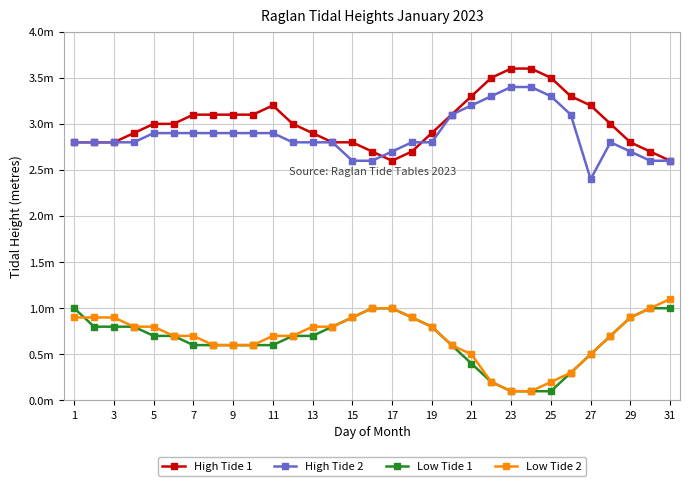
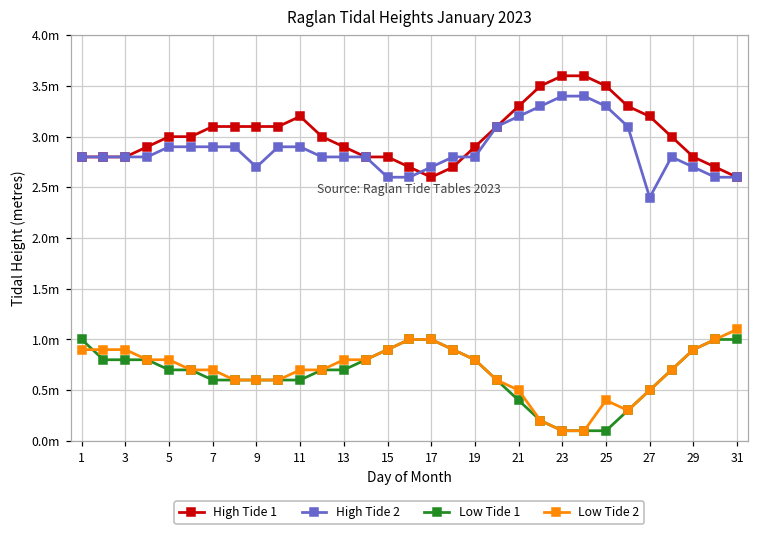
  {
    "High Tide 1": {
      "5": "3.0m",
      "7": "3.1m",
      "9": "3.1m",
      "11": "3.2m",
      "13": "2.9m",
      "15": "2.8m",
      "19": "2.9m",
      "21": "3.3m",
      "23": "3.6m",
      "25": "3.5m",
      "27": "3.2m",
      "29": "2.8m"
    },
    "High Tide 2": {
      "5": "2.9m",
      "7": "2.9m",
-     "9": "2.9m",
+     "9": "2.7m",
      "11": "2.9m",
      "13": "2.8m",
      "17": "2.7m",
      "19": "2.8m",
      "21": "3.2m",
      "23": "3.4m",
      "25": "3.3m",
      "27": "2.4m",
      "29": "2.7m"
    },
    "Low Tide 1": {
      "1": "1.0m",
      "3": "0.8m",
      "5": "0.7m",
      "7": "0.6m",
      "11": "0.6m",
      "13": "0.7m",
      "21": "0.4m",
      "25": "0.1m",
      "31": "1.0m"
    },
    "Low Tide 2": {
      "1": "0.9m",
      "3": "0.9m",
      "5": "0.8m",
      "7": "0.7m",
      "11": "0.7m",
      "13": "0.8m",
      "21": "0.5m",
-     "25": "0.2m",
+     "25": "0.4m",
      "31": "1.1m"
    }
  }
